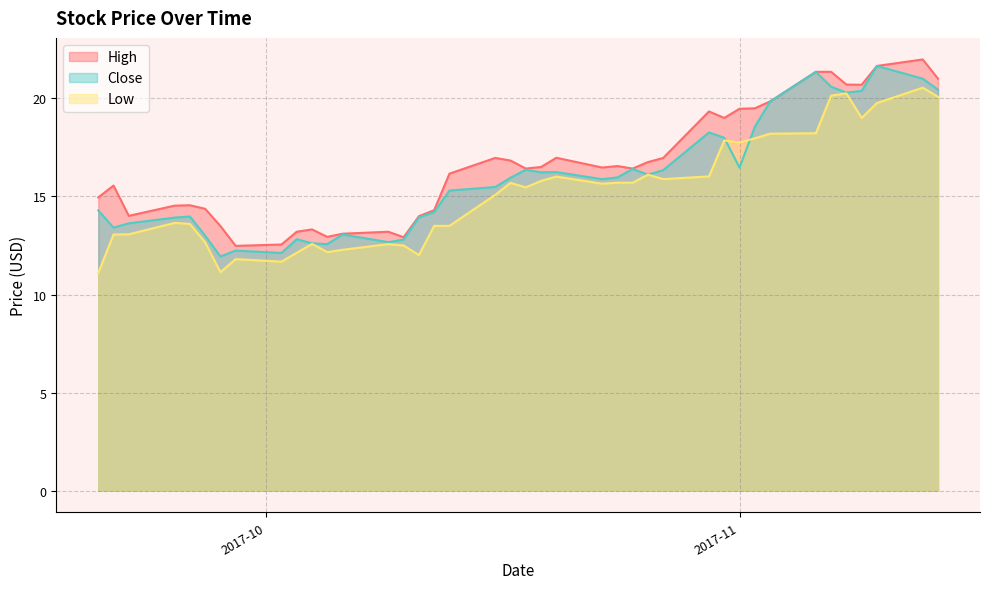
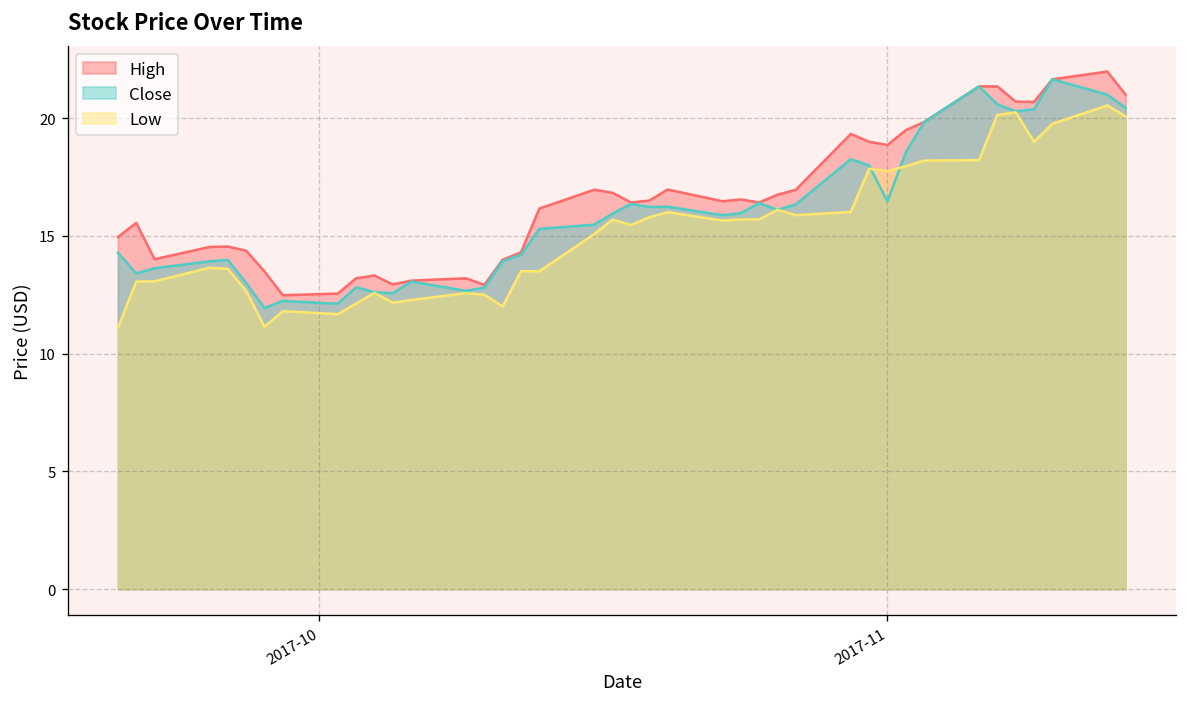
  {
    "High": {
-     "2017-11": 19.5
+     "2017-11": 18.9
    },
    "Close": {
      "2017-11": 16.5
    },
    "Low": {
      "2017-11": 17.8
    }
  }
